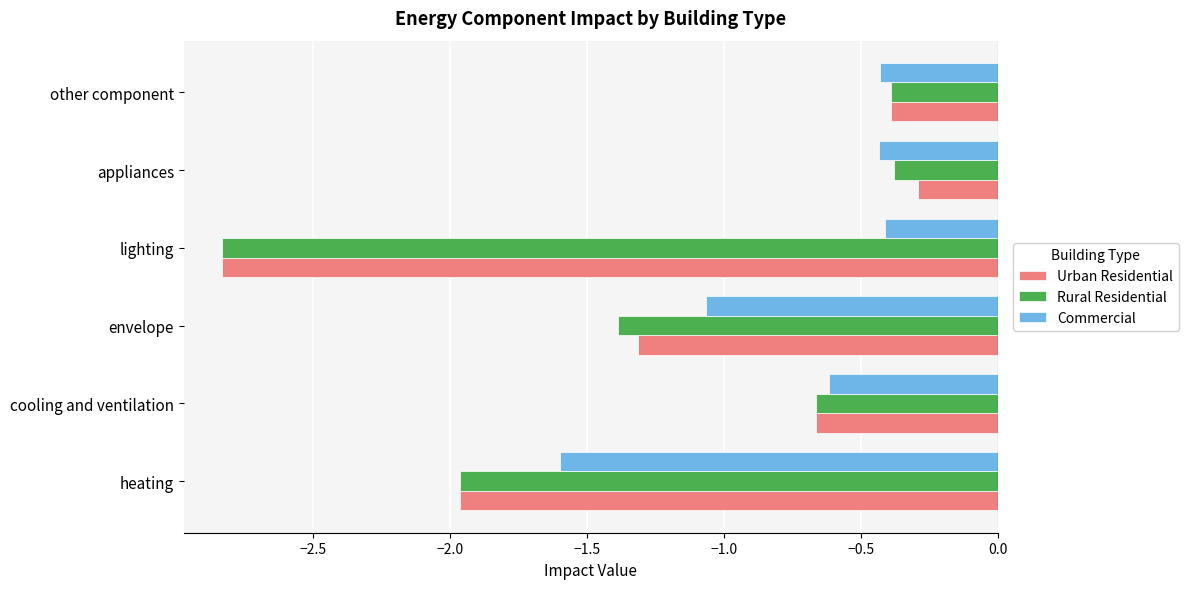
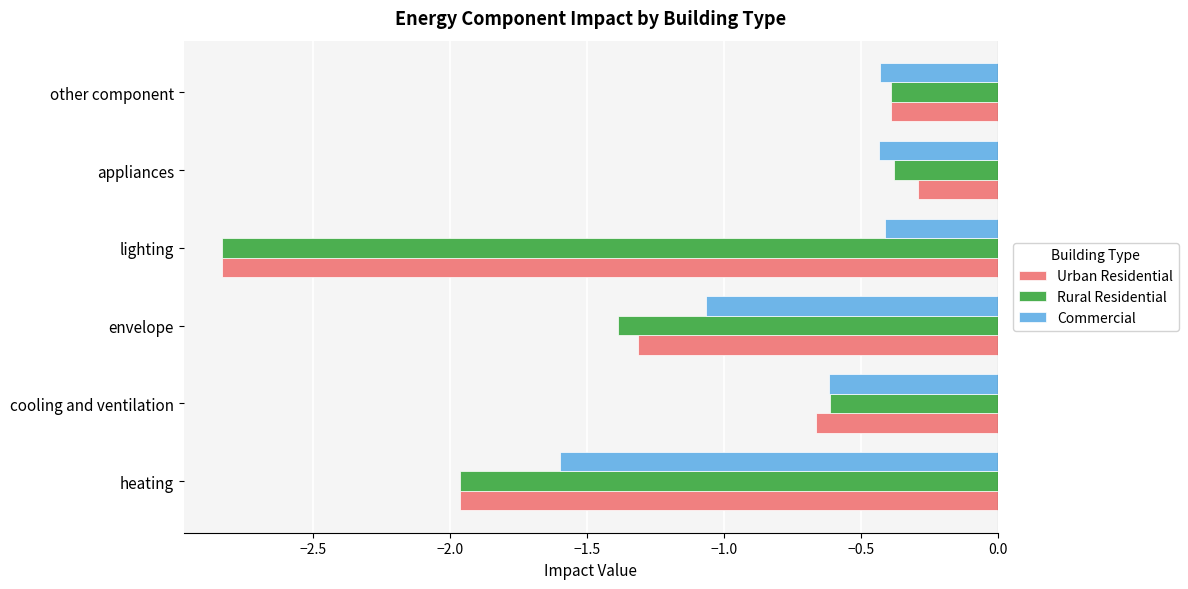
  {
    "Urban Residential": {
      "other component": -0.39,
      "appliances": -0.29,
      "lighting": -2.83,
      "envelope": -1.31,
      "cooling and ventilation": -0.66,
      "heating": -1.96
    },
    "Rural Residential": {
      "other component": -0.39,
      "appliances": -0.38,
      "lighting": -2.83,
      "envelope": -1.39,
-     "cooling and ventilation": -0.66,
+     "cooling and ventilation": -0.61,
      "heating": -1.96
    },
    "Commercial": {
      "other component": -0.43,
      "appliances": -0.43,
      "lighting": -0.41,
      "envelope": -1.06,
      "cooling and ventilation": -0.62,
      "heating": -1.60
    }
  }
